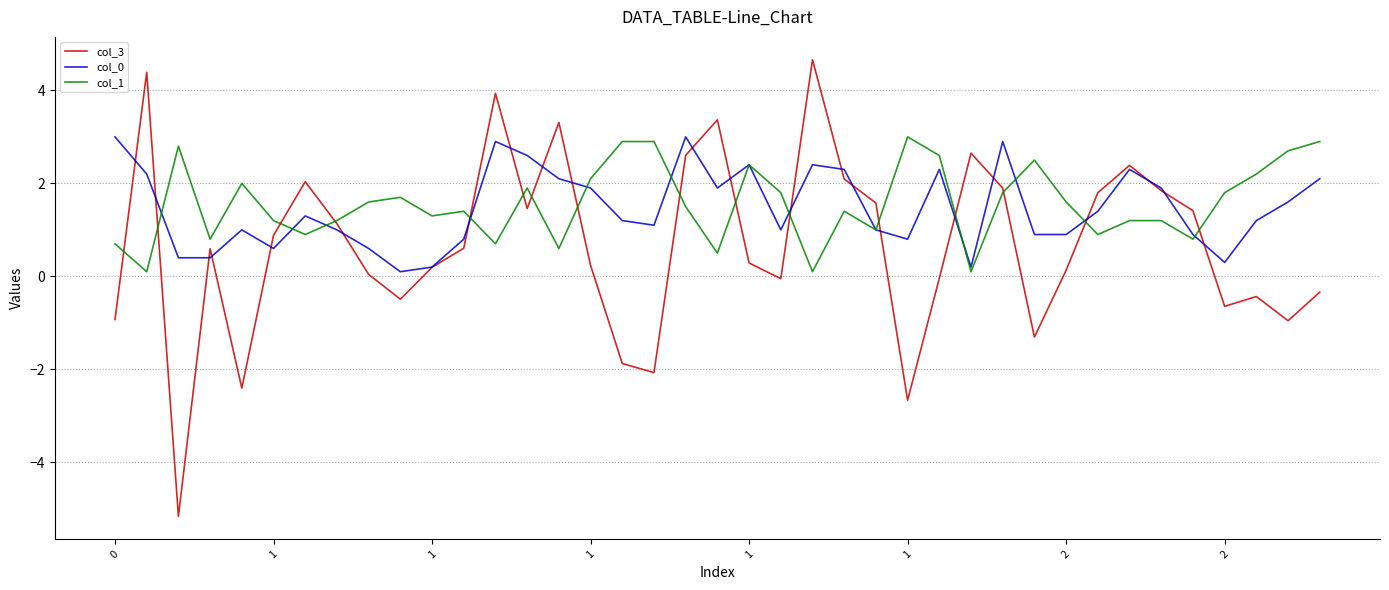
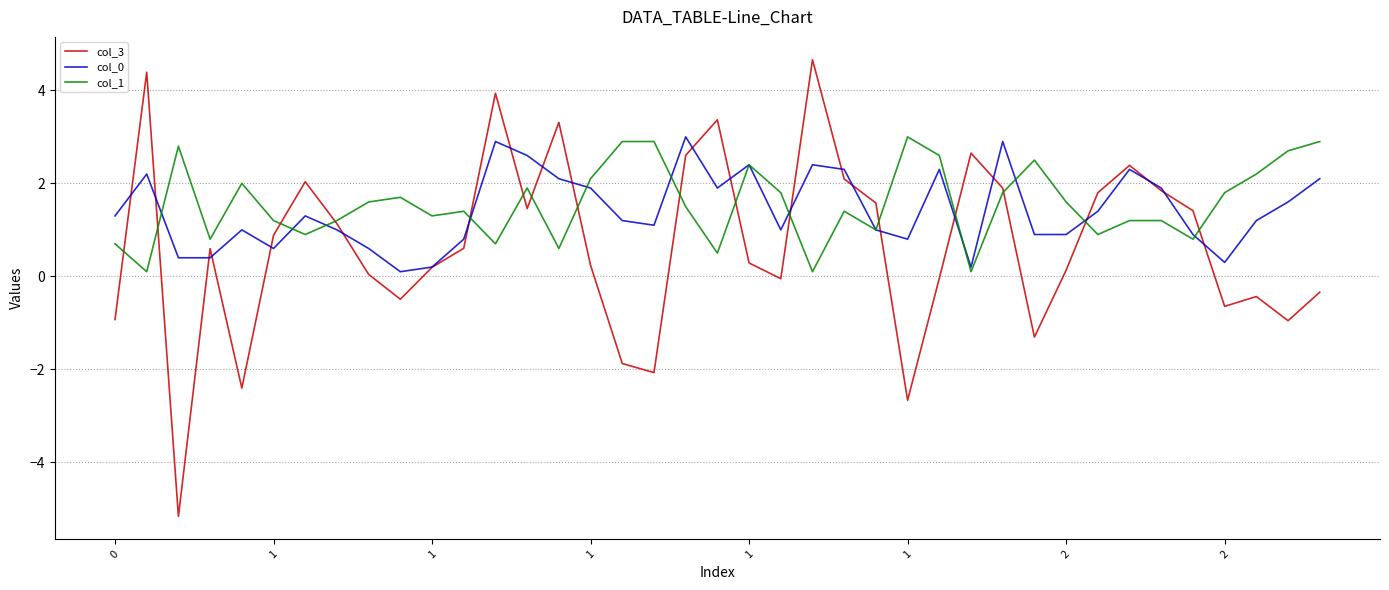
  {
    "col_3": {
      "0": -0.9
    },
    "col_0": {
-     "0": 3.0
+     "0": 1.3
    },
    "col_1": {
      "0": 0.7
    }
  }
